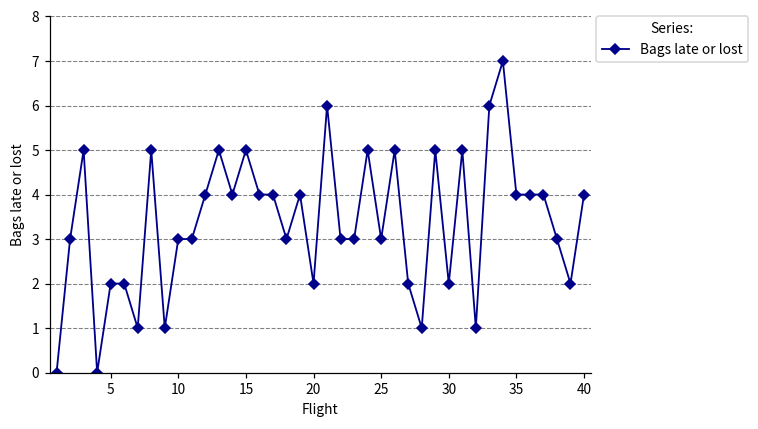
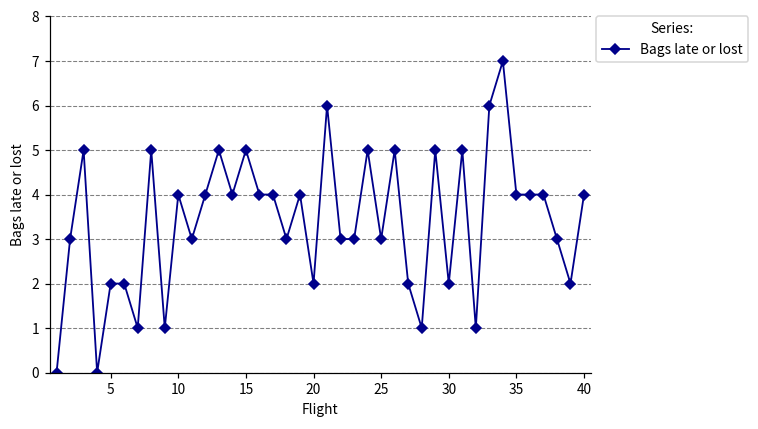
  {
    "5": 2,
-   "10": 3,
+   "10": 4,
    "15": 5,
    "20": 2,
    "25": 3,
    "30": 2,
    "35": 4,
    "40": 4
  }
